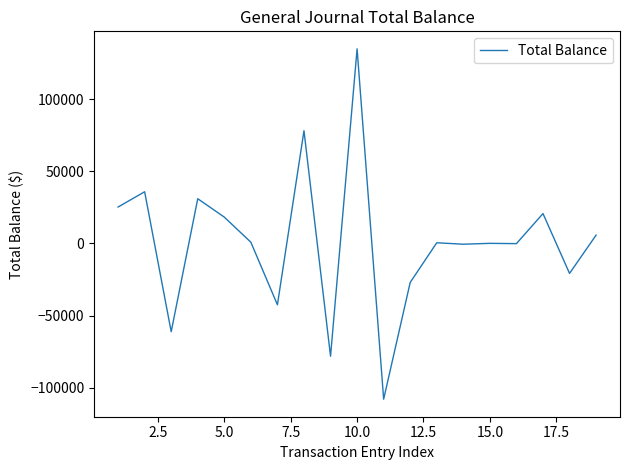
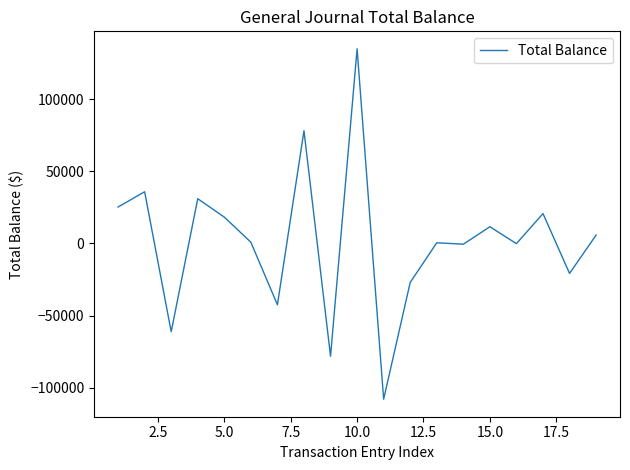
  {
    "5.0": 18000,
    "10.0": 135000,
-   "15.0": 0
+   "15.0": 12000
  }
